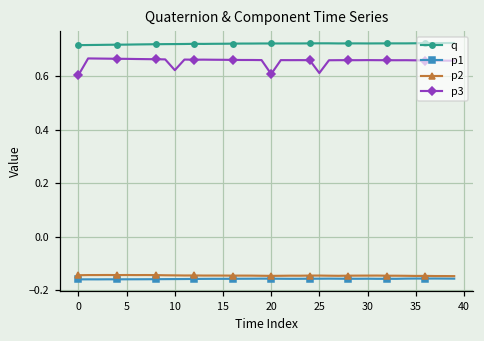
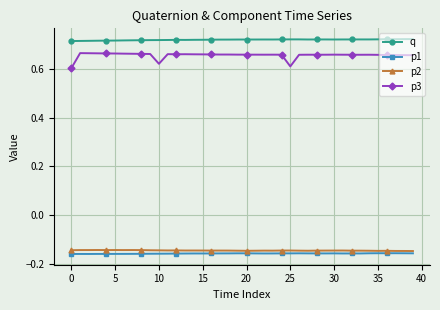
  {
    "p2": {
      "0": -0.14,
      "5": -0.14,
      "10": -0.14,
      "15": -0.15,
      "25": -0.14,
      "30": -0.15
    },
    "p3": {
      "0": 0.60,
      "5": 0.66,
      "10": 0.62,
      "15": 0.66,
-     "20": 0.61,
+     "20": 0.66,
      "25": 0.61,
      "30": 0.66,
      "35": 0.66
    }
  }
